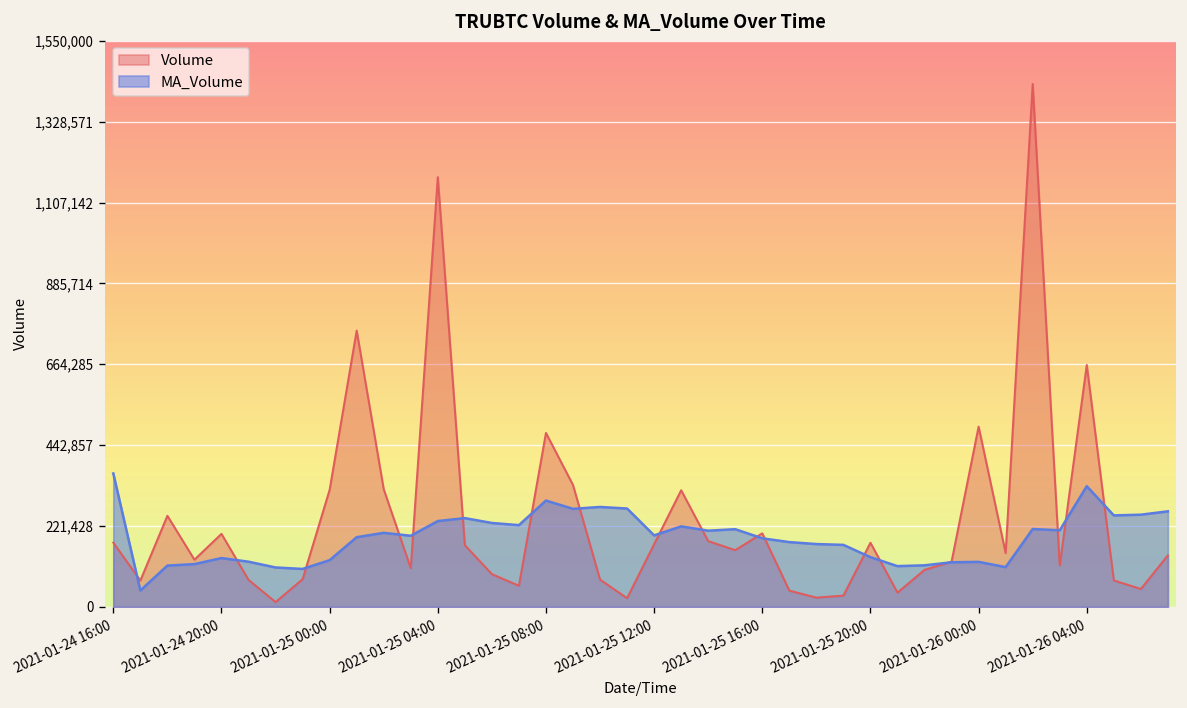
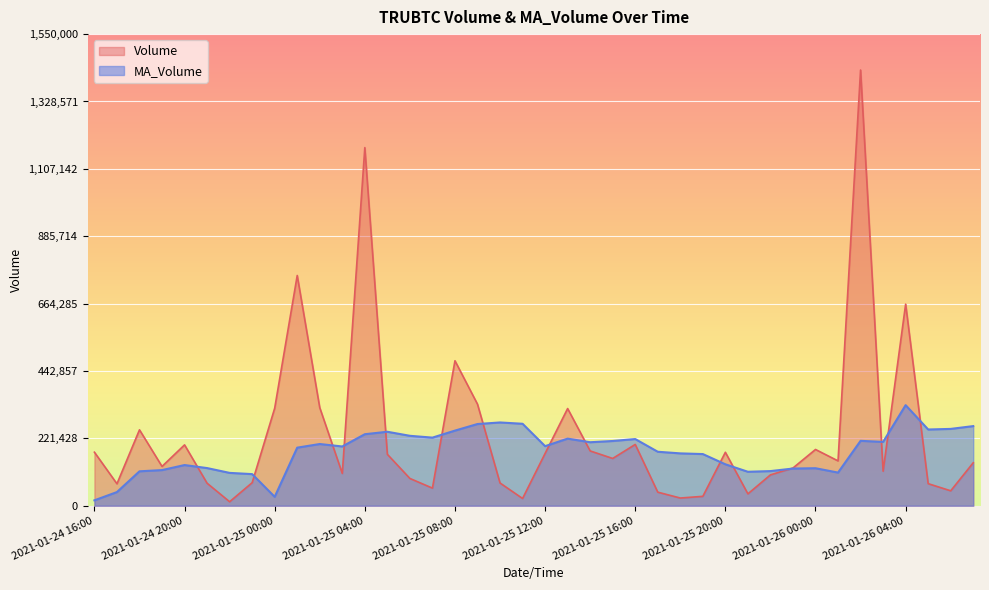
  {
    "Volume": {
      "2021-01-24 16:00": "180,000",
      "2021-01-24 20:00": "200,000",
      "2021-01-25 00:00": "320,000",
      "2021-01-25 04:00": "1,180,000",
      "2021-01-25 08:00": "480,000",
      "2021-01-25 12:00": "170,000",
      "2021-01-25 16:00": "200,000",
      "2021-01-25 20:00": "180,000",
-     "2021-01-26 00:00": "490,000",
+     "2021-01-26 00:00": "180,000",
      "2021-01-26 04:00": "660,000"
    },
    "MA_Volume": {
-     "2021-01-24 16:00": "370,000",
+     "2021-01-24 16:00": "20,000",
      "2021-01-24 20:00": "130,000",
-     "2021-01-25 00:00": "130,000",
+     "2021-01-25 00:00": "30,000",
      "2021-01-25 04:00": "230,000",
-     "2021-01-25 08:00": "290,000",
+     "2021-01-25 08:00": "250,000",
      "2021-01-25 12:00": "200,000",
-     "2021-01-25 16:00": "190,000",
+     "2021-01-25 16:00": "220,000",
      "2021-01-25 20:00": "140,000",
      "2021-01-26 00:00": "120,000",
      "2021-01-26 04:00": "330,000"
    }
  }
